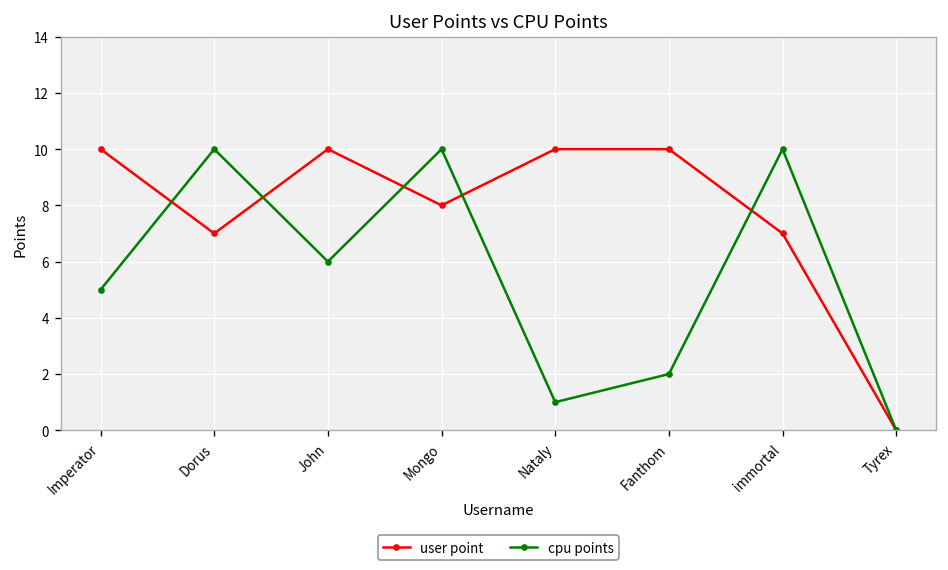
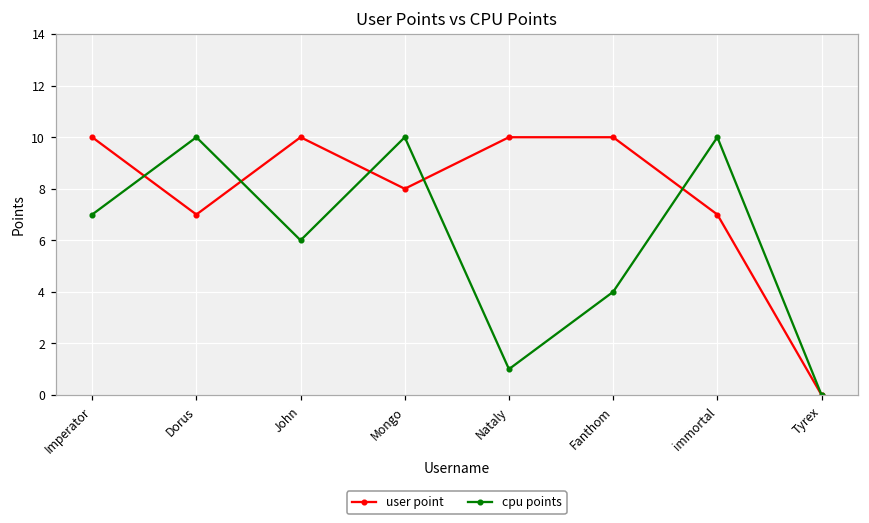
  {
    "user point": {
      "Imperator": 10,
      "Dorus": 7,
      "John": 10,
      "Mongo": 8,
      "Nataly": 10,
      "Fanthom": 10,
      "immortal": 7
    },
    "cpu points": {
-     "Imperator": 5,
+     "Imperator": 7,
      "Dorus": 10,
      "John": 6,
      "Mongo": 10,
      "Nataly": 1,
-     "Fanthom": 2,
+     "Fanthom": 4,
      "immortal": 10
    }
  }
